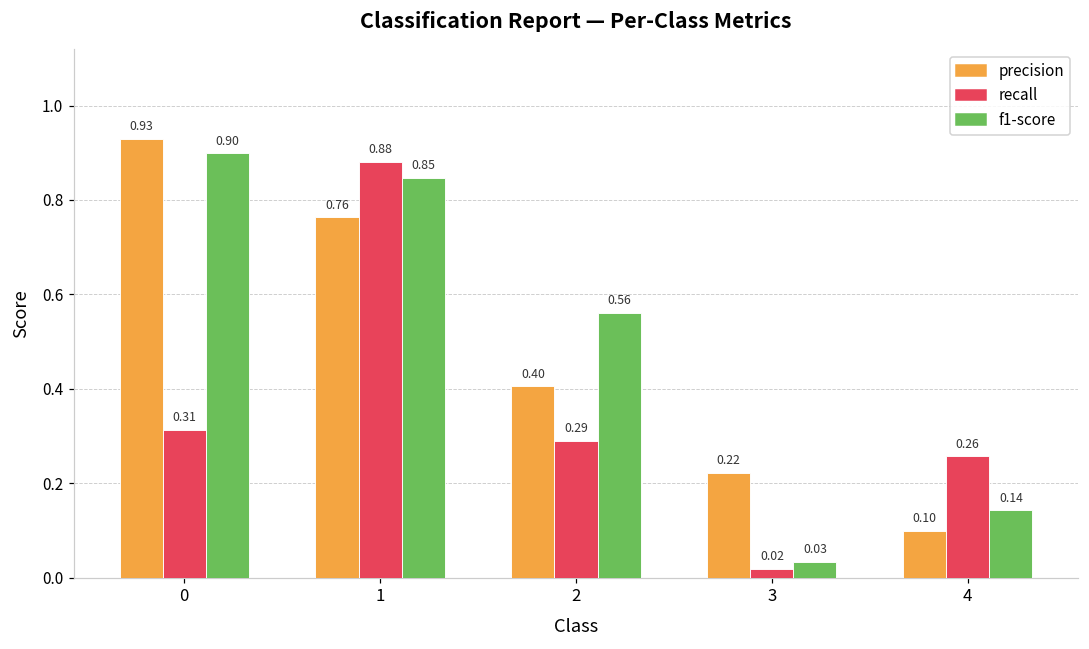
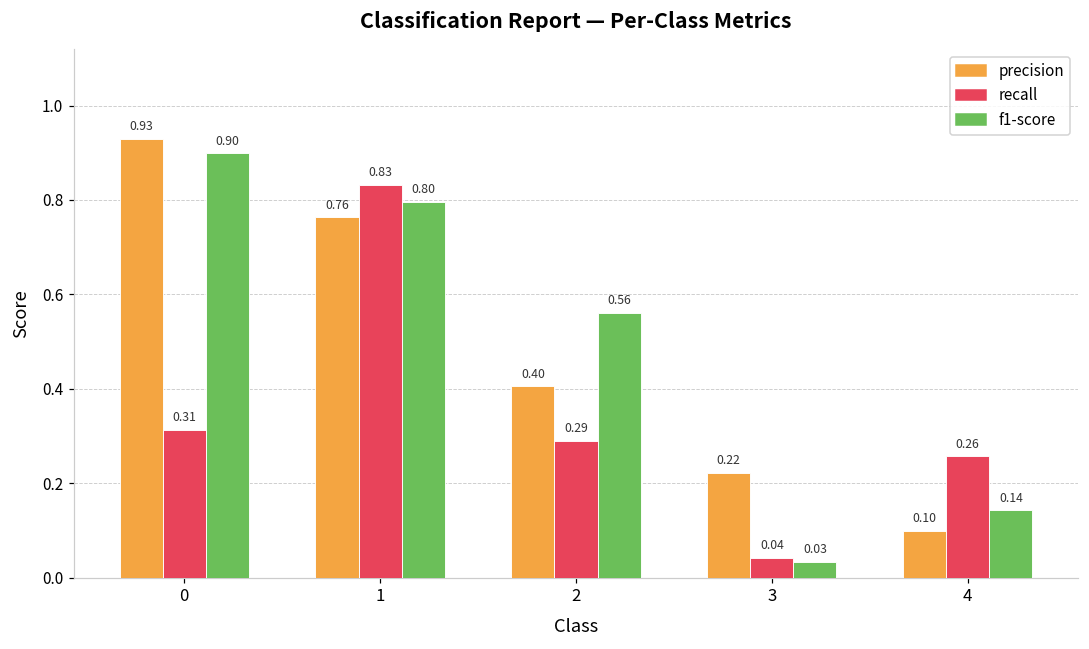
  {
    "precision": {
      "0": 0.93,
      "1": 0.76,
      "2": 0.40,
      "3": 0.22,
      "4": 0.10
    },
    "recall": {
      "0": 0.31,
-     "1": 0.88,
+     "1": 0.83,
      "2": 0.29,
-     "3": 0.02,
+     "3": 0.04,
      "4": 0.26
    },
    "f1-score": {
      "0": 0.90,
-     "1": 0.85,
+     "1": 0.80,
      "2": 0.56,
      "3": 0.03,
      "4": 0.14
    }
  }
